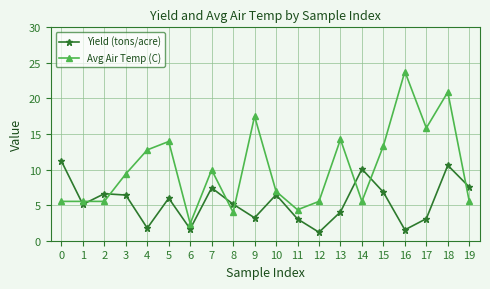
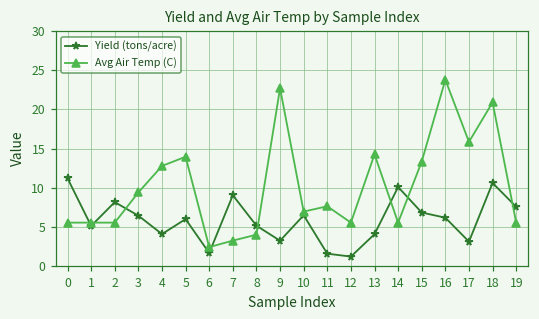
  {
    "Yield (tons/acre)": {
      "0": 11,
      "1": 5,
-     "2": 7,
+     "2": 8,
      "3": 6,
-     "4": 2,
+     "4": 4,
      "5": 6,
      "6": 2,
-     "7": 7,
+     "7": 9,
      "8": 5,
      "9": 3,
      "10": 6,
-     "11": 3,
+     "11": 2,
      "12": 1,
      "13": 4,
      "14": 10,
      "15": 7,
-     "16": 2,
+     "16": 6,
      "17": 3,
      "18": 11,
      "19": 8
    },
    "Avg Air Temp (C)": {
      "0": 6,
      "1": 6,
      "2": 6,
      "3": 9,
      "4": 13,
      "5": 14,
      "6": 2,
-     "7": 10,
+     "7": 3,
      "8": 4,
-     "9": 18,
+     "9": 23,
      "10": 7,
-     "11": 4,
+     "11": 8,
      "12": 6,
      "13": 14,
      "14": 6,
      "15": 13,
      "16": 24,
      "17": 16,
      "18": 21,
      "19": 6
    }
  }
